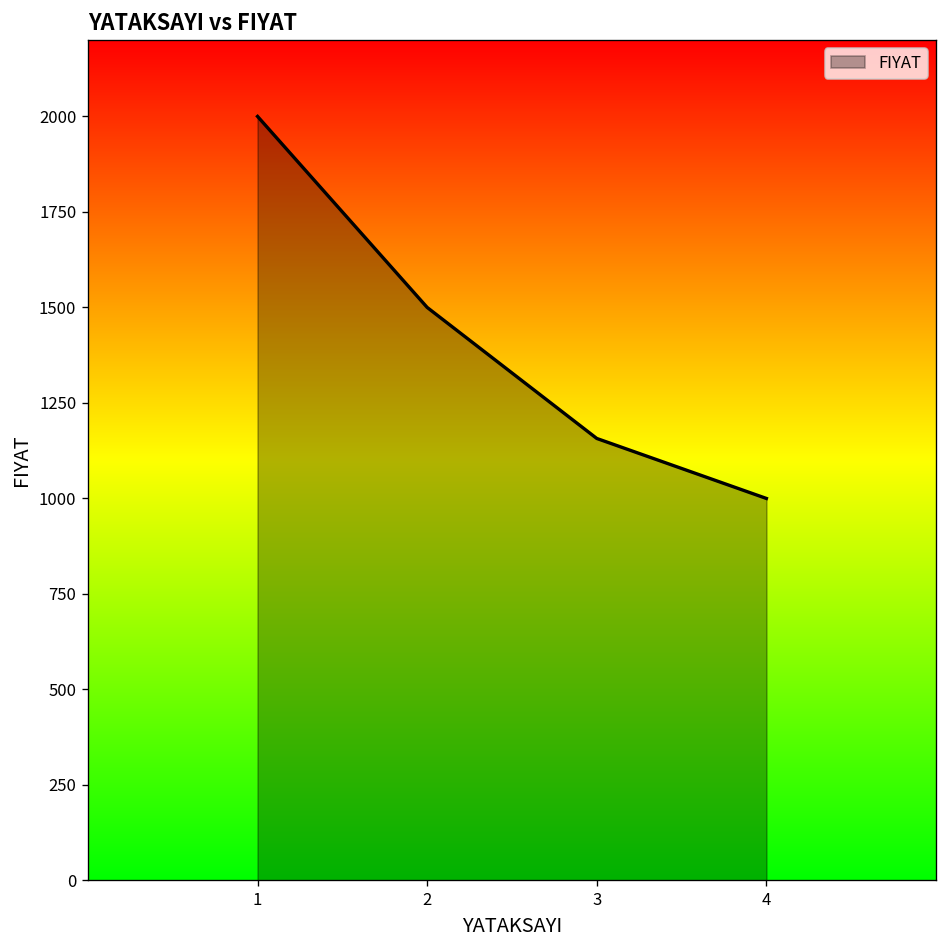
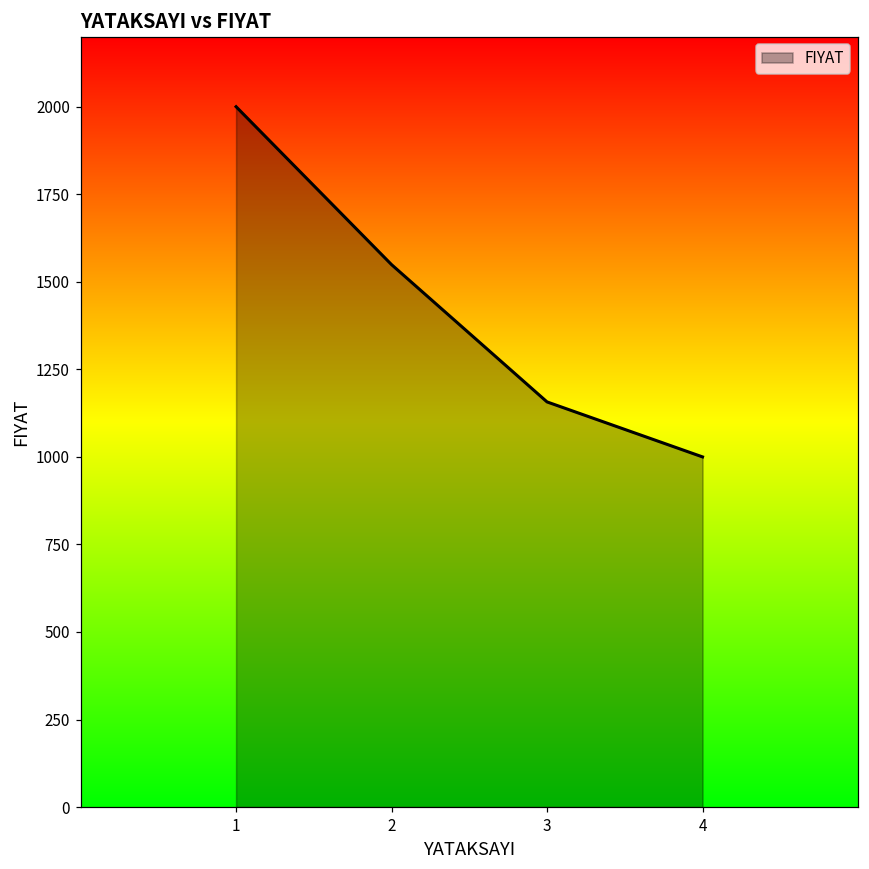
  {
    "1": 2000,
-   "2": 1500,
+   "2": 1550,
    "3": 1160,
    "4": 1000
  }
